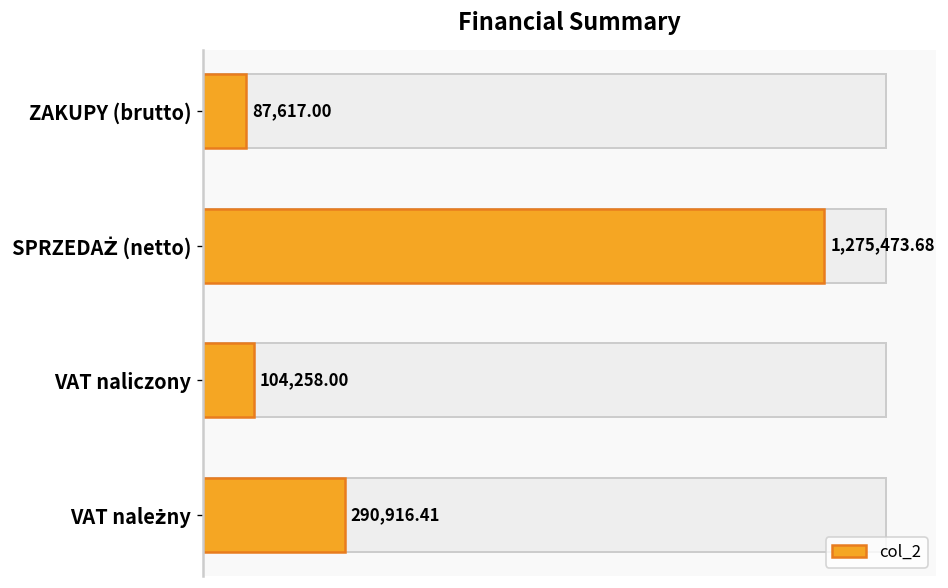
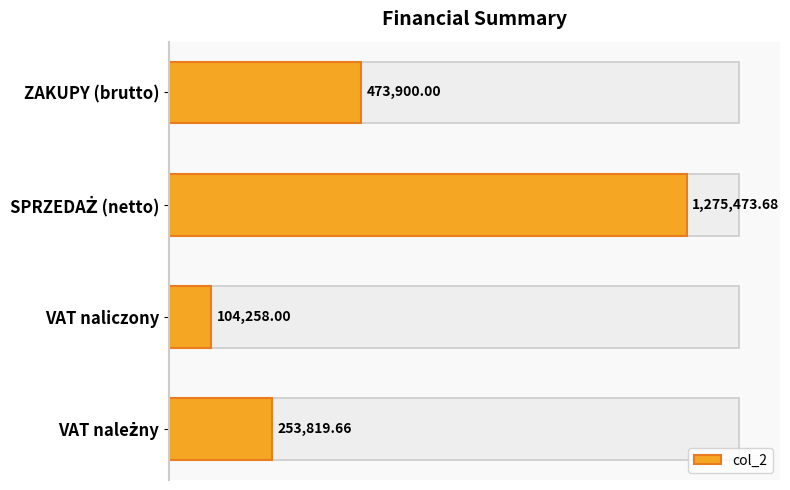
  {
-   "ZAKUPY (brutto)": "87,617.00",
+   "ZAKUPY (brutto)": "473,900.00",
    "SPRZEDAŻ (netto)": "1,275,473.68",
    "VAT naliczony": "104,258.00",
-   "VAT należny": "290,916.41"
+   "VAT należny": "253,819.66"
  }
